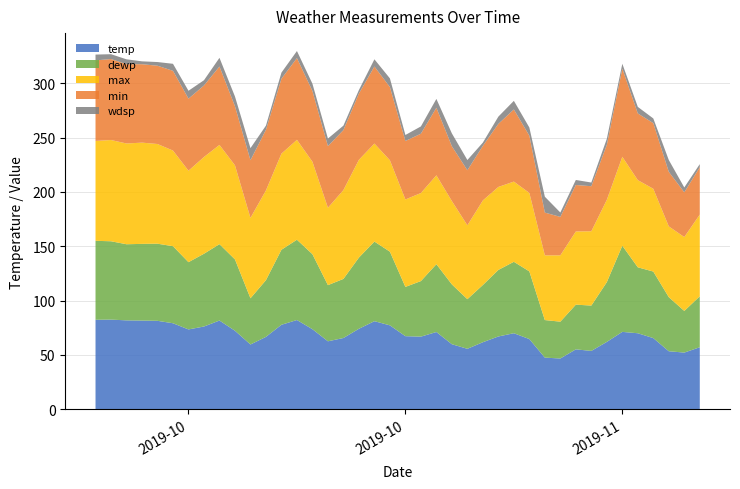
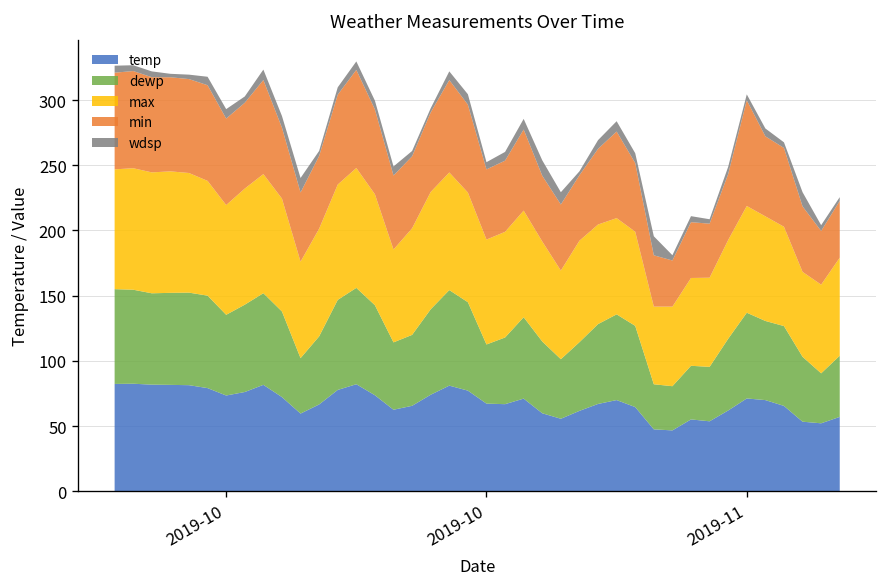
  {
    "temp": {
      "2019-11": 71
    },
    "dewp": {
-     "2019-11": 79
+     "2019-11": 66
    },
    "max": {
      "2019-11": 82
    },
    "min": {
      "2019-11": 81
    },
    "wdsp": {
      "2019-11": 5
    }
  }
